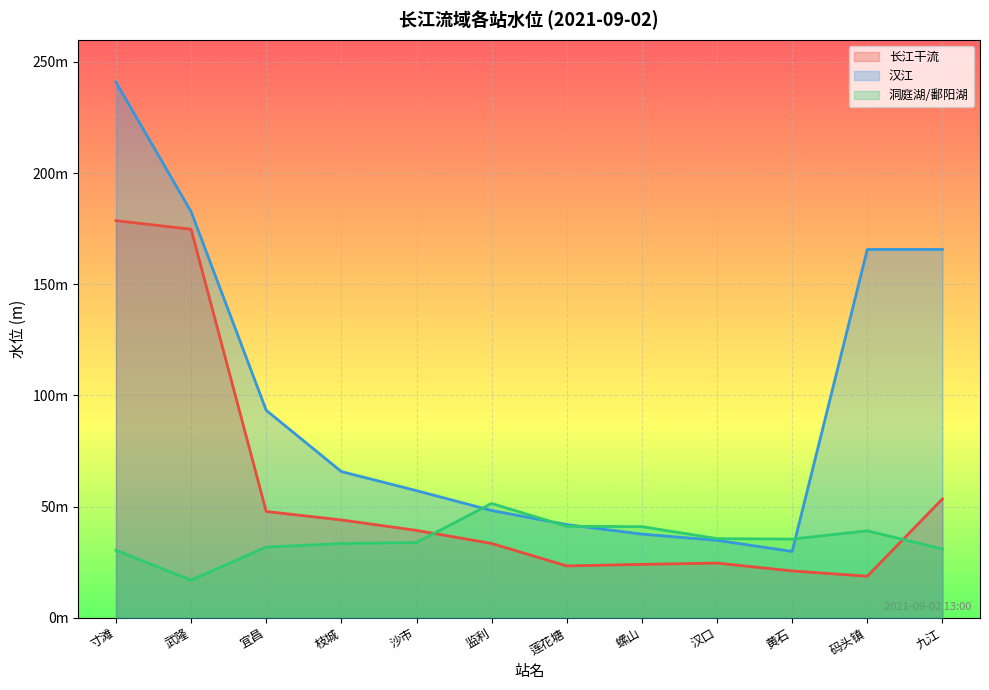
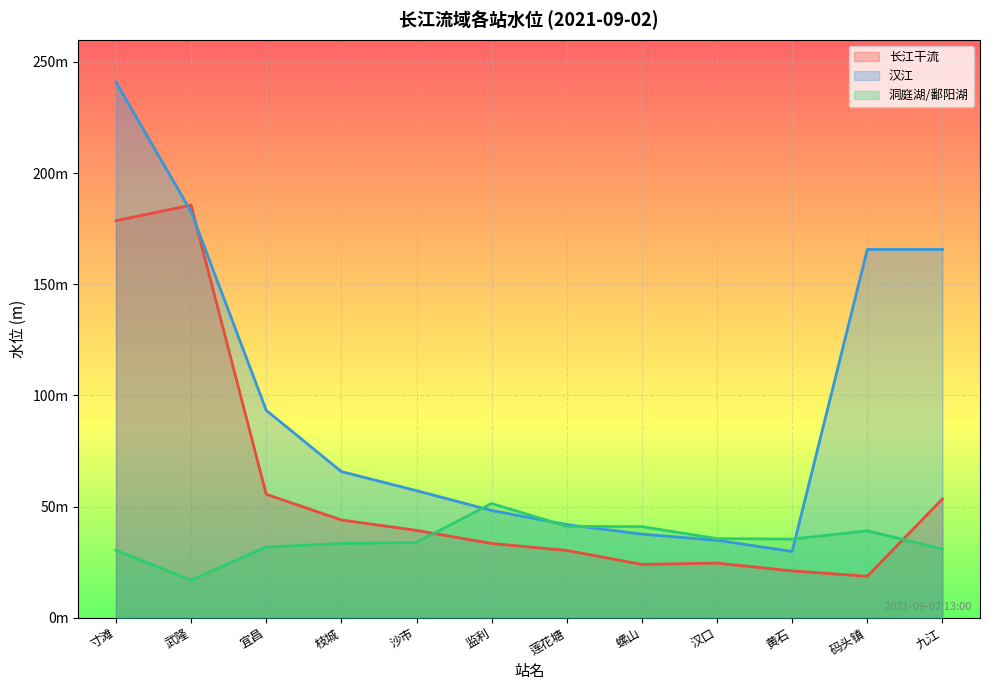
  {
    "长江干流": {
      "寸滩": "179m",
-     "武隆": "175m",
-     "宜昌": "48m",
+     "武隆": "186m",
+     "宜昌": "56m",
      "枝城": "44m",
      "沙市": "39m",
      "监利": "33m",
-     "莲花塘": "23m",
+     "莲花塘": "30m",
      "螺山": "24m",
      "汉口": "25m",
      "黄石": "21m",
      "码头镇": "19m",
      "九江": "53m"
    }
  }
